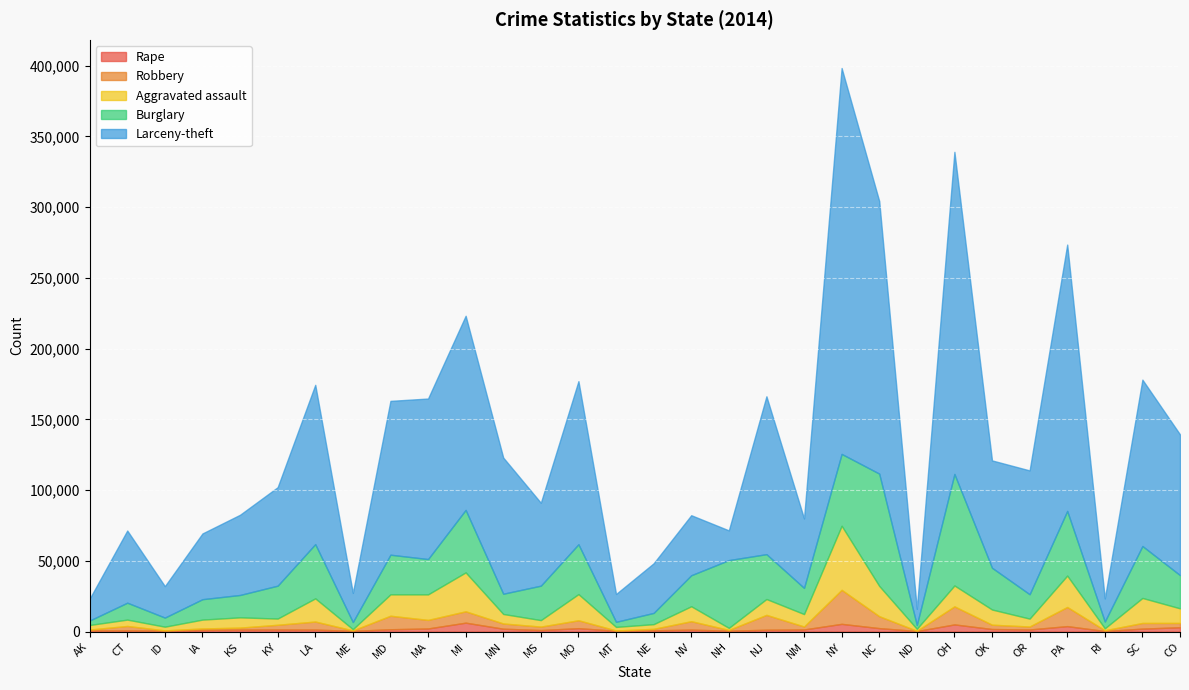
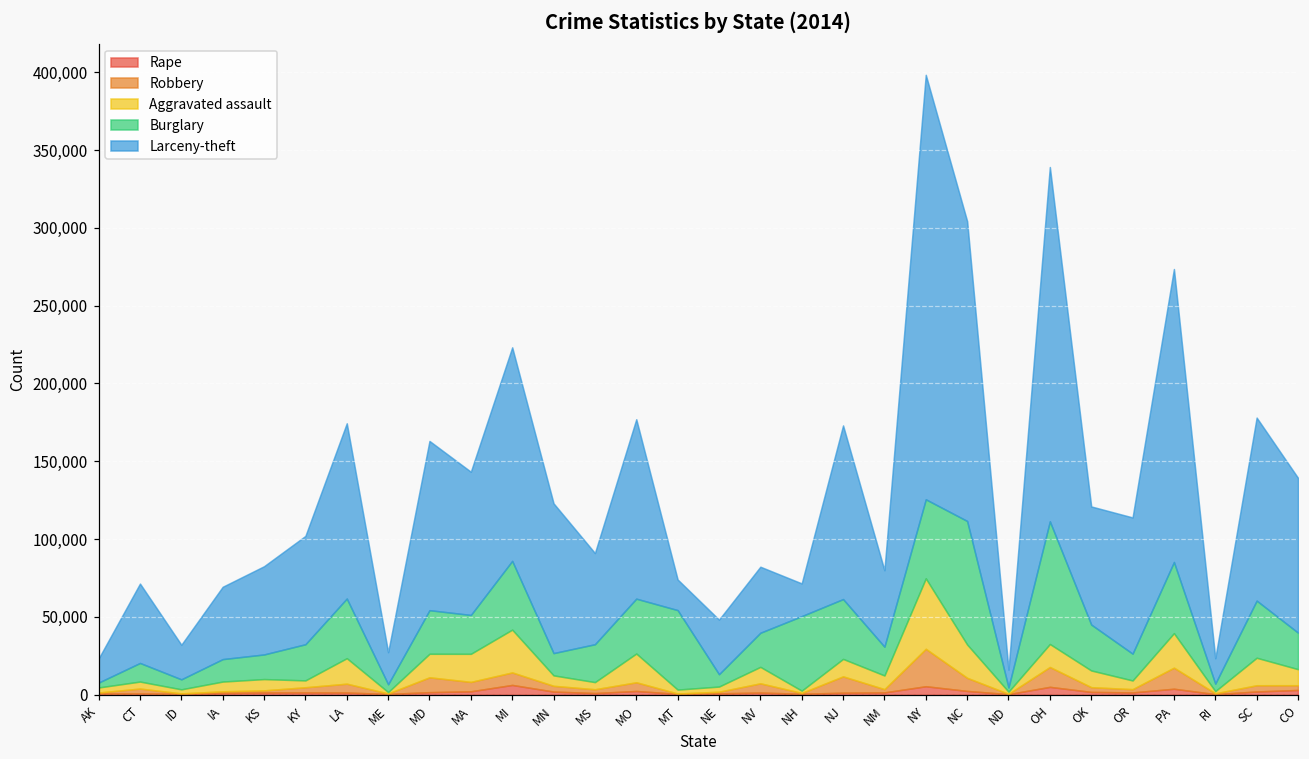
  {
    "Aggravated assault": {
      "AK": "3,000",
      "CT": "4,000",
      "ID": "3,000",
      "IA": "6,000",
      "KS": "7,000",
      "KY": "4,000",
      "LA": "16,000",
      "MD": "15,000",
      "MA": "18,000",
      "MI": "28,000",
      "MN": "7,000",
      "MS": "5,000",
      "MO": "18,000",
      "MT": "3,000",
      "NE": "3,000",
      "NV": "11,000",
      "NJ": "11,000",
      "NM": "9,000",
      "NY": "45,000",
      "NC": "21,000",
      "OH": "15,000",
      "OK": "11,000",
      "OR": "6,000",
      "PA": "22,000",
      "SC": "18,000",
      "CO": "10,000"
    },
    "Burglary": {
      "AK": "3,000",
      "CT": "12,000",
      "ID": "6,000",
      "IA": "14,000",
      "KS": "16,000",
      "KY": "23,000",
      "LA": "38,000",
      "ME": "5,000",
      "MD": "28,000",
      "MA": "25,000",
      "MI": "44,000",
      "MN": "14,000",
      "MS": "24,000",
      "MO": "35,000",
-     "MT": "4,000",
+     "MT": "51,000",
      "NE": "8,000",
      "NV": "22,000",
      "NH": "48,000",
-     "NJ": "32,000",
+     "NJ": "38,000",
      "NM": "19,000",
      "NY": "51,000",
      "NC": "79,000",
      "ND": "3,000",
      "OH": "79,000",
      "OK": "30,000",
      "OR": "17,000",
      "PA": "46,000",
      "RI": "5,000",
      "SC": "37,000",
      "CO": "23,000"
    },
    "Larceny-theft": {
      "AK": "15,000",
      "CT": "51,000",
      "ID": "22,000",
      "IA": "46,000",
      "KS": "57,000",
      "KY": "70,000",
      "LA": "113,000",
      "ME": "21,000",
      "MD": "109,000",
-     "MA": "113,000",
+     "MA": "92,000",
      "MI": "137,000",
      "MN": "96,000",
      "MS": "59,000",
      "MO": "115,000",
      "MT": "20,000",
      "NE": "35,000",
      "NV": "42,000",
      "NH": "21,000",
      "NJ": "112,000",
      "NM": "49,000",
      "NY": "273,000",
      "NC": "193,000",
      "ND": "11,000",
      "OH": "228,000",
      "OK": "76,000",
      "OR": "88,000",
      "PA": "188,000",
      "RI": "16,000",
      "SC": "118,000",
      "CO": "99,000"
    }
  }
